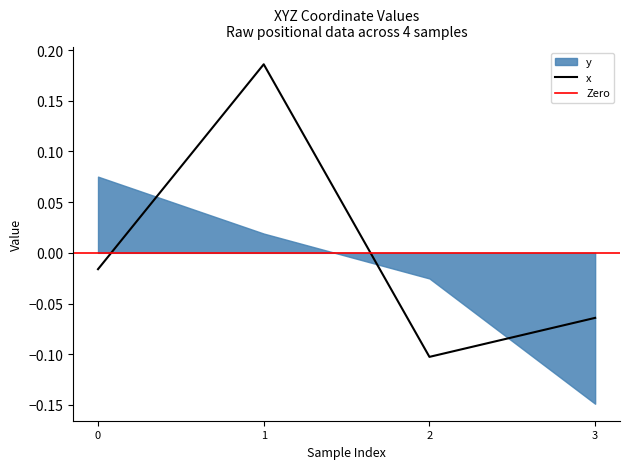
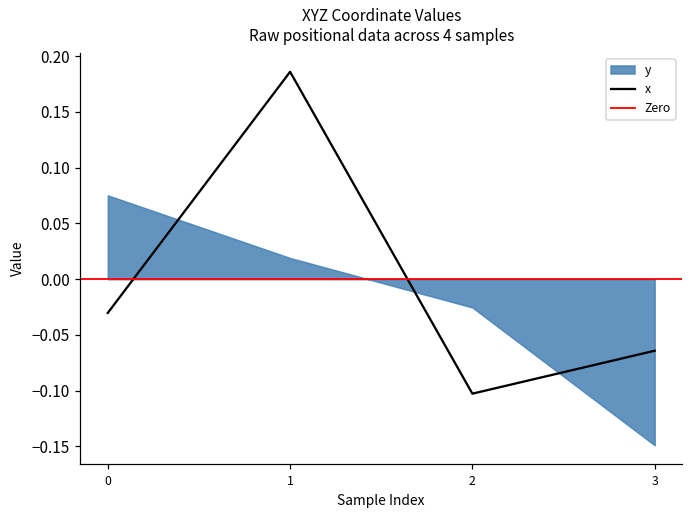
  {
    "x": {
-     "0": -0.016,
+     "0": -0.030,
      "1": 0.186,
      "2": -0.103,
      "3": -0.064
    }
  }
